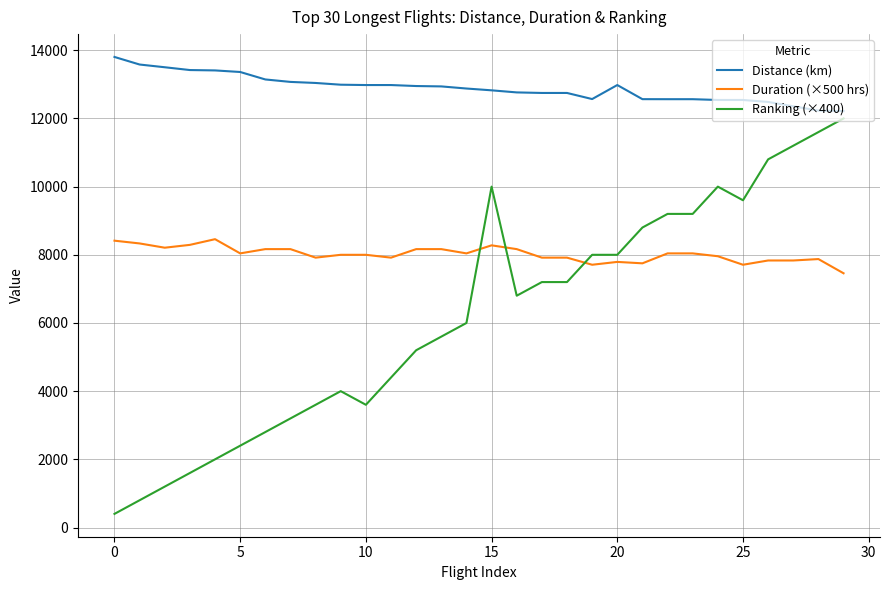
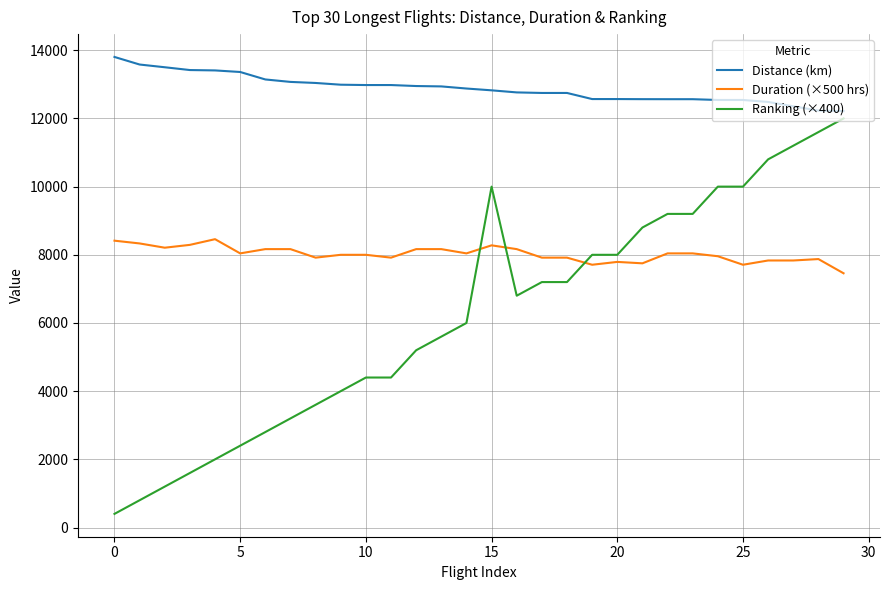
  {
    "Distance (km)": {
      "0": 13800,
      "5": 13400,
      "10": 13000,
      "15": 12800,
-     "20": 13000
+     "20": 12600
    },
    "Duration (×500 hrs)": {
      "0": 8400,
      "5": 8000,
      "10": 8000,
      "15": 8300,
      "20": 7800,
      "25": 7700
    },
    "Ranking (×400)": {
      "0": 400,
      "5": 2400,
-     "10": 3600,
+     "10": 4400,
      "15": 10000,
      "20": 8000,
-     "25": 9600
+     "25": 10000
    }
  }
